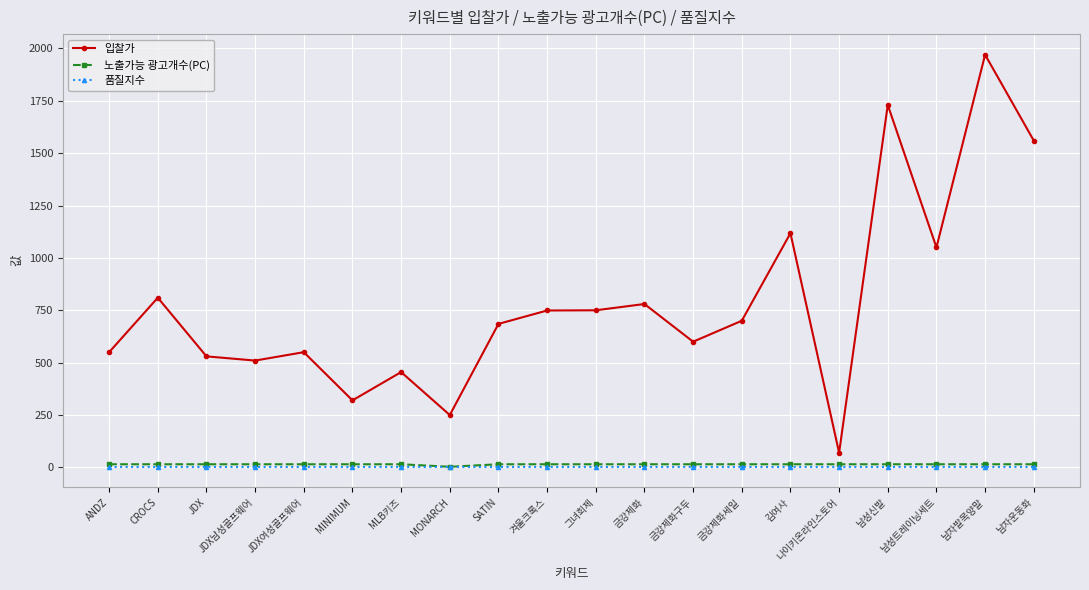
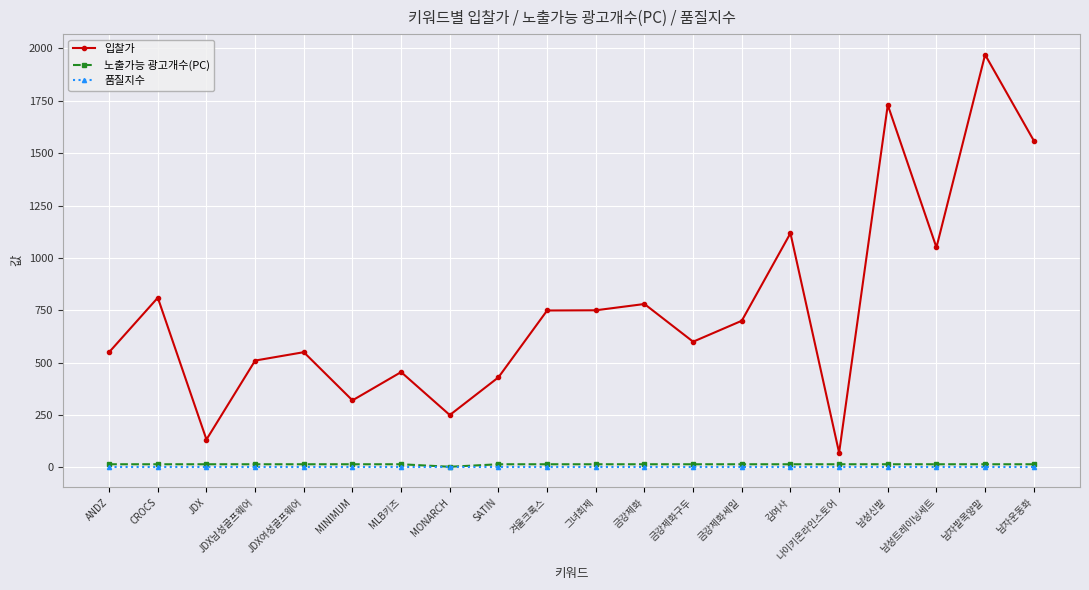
  {
    "입찰가": {
      "ANDZ": 550,
      "CROCS": 810,
-     "JDX": 530,
+     "JDX": 130,
      "JDX남성골프웨어": 510,
      "JDX여성골프웨어": 550,
      "MINIMUM": 320,
      "MLB키즈": 460,
      "MONARCH": 250,
-     "SATIN": 690,
+     "SATIN": 430,
      "겨울크록스": 750,
      "그녀희제": 750,
      "금강제화": 780,
      "금강제화구두": 600,
      "금강제화세일": 700,
      "김여사": 1120,
      "나이키온라인스토어": 70,
      "남성신발": 1730,
      "남성트레이닝세트": 1050,
      "남자발목양말": 1970,
      "남자운동화": 1560
    }
  }
